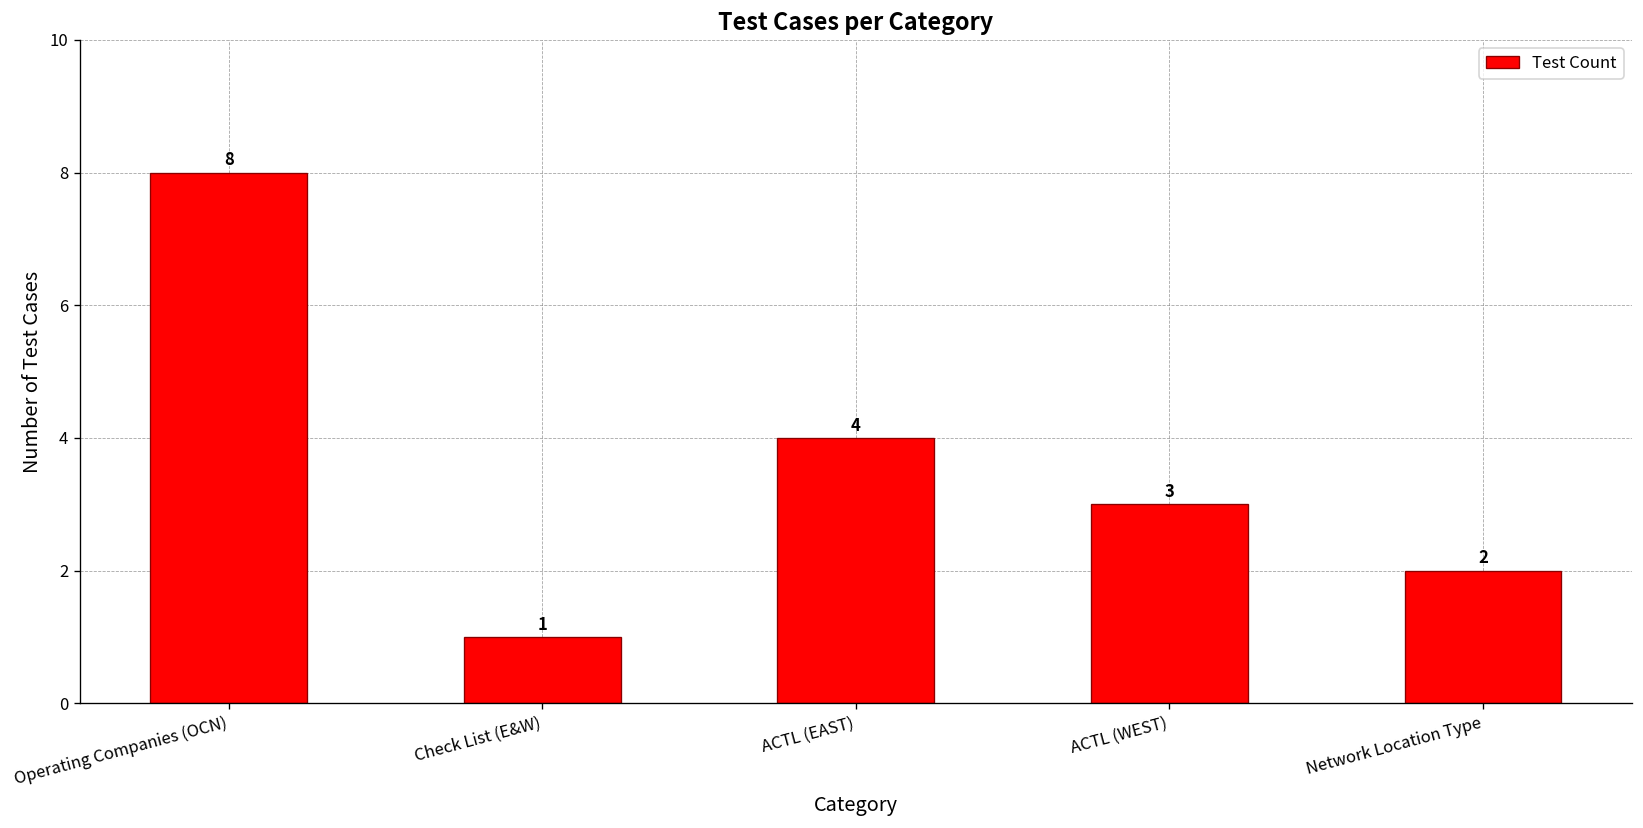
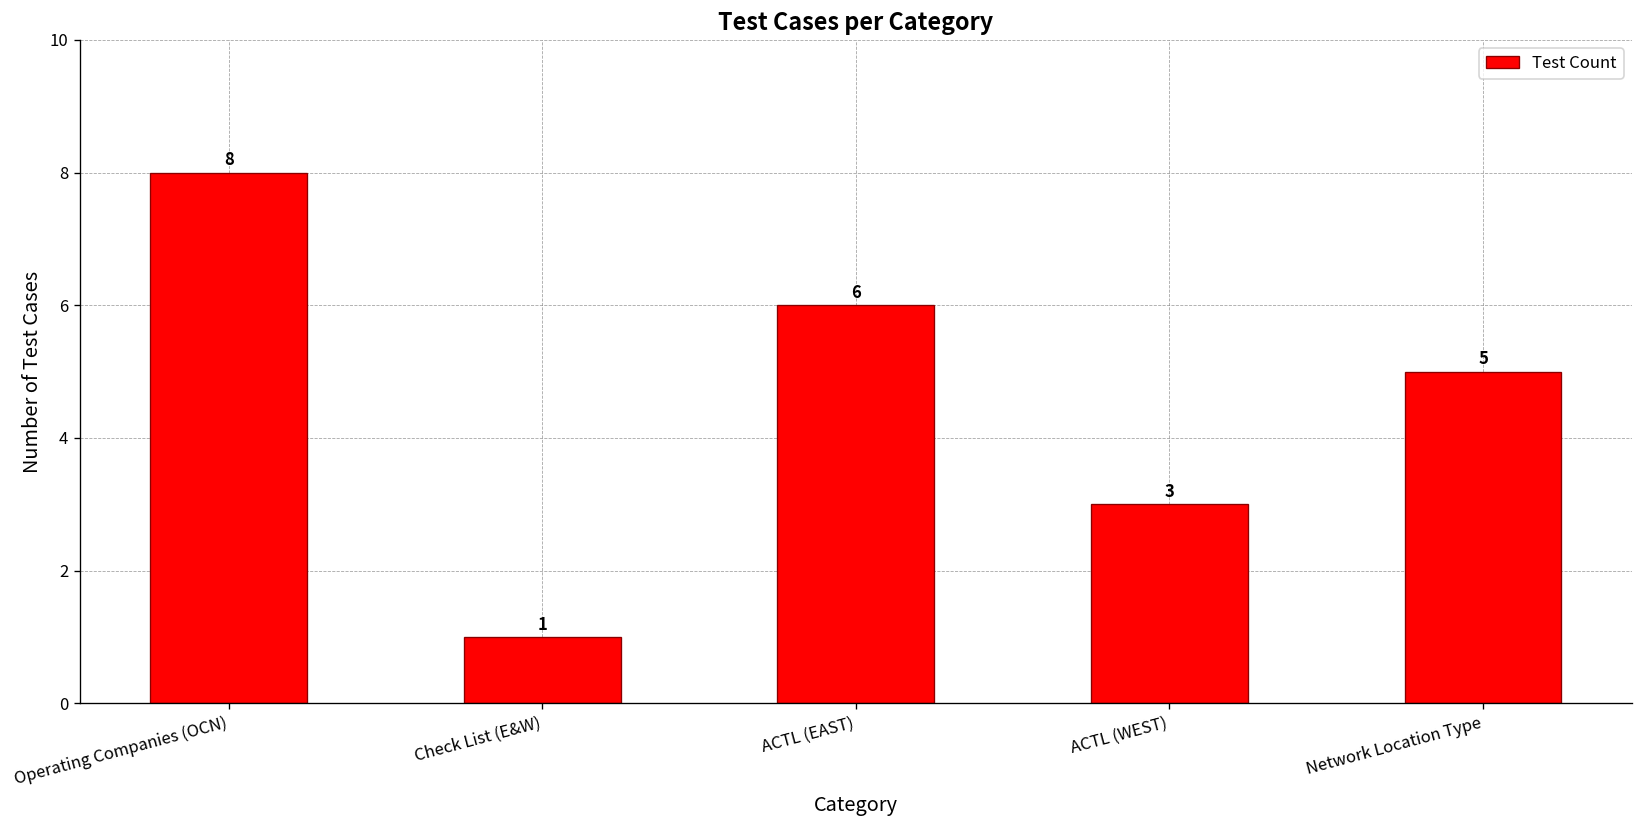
  {
    "Operating Companies (OCN)": 8,
    "Check List (E&W)": 1,
-   "ACTL (EAST)": 4,
+   "ACTL (EAST)": 6,
    "ACTL (WEST)": 3,
-   "Network Location Type": 2
+   "Network Location Type": 5
  }
